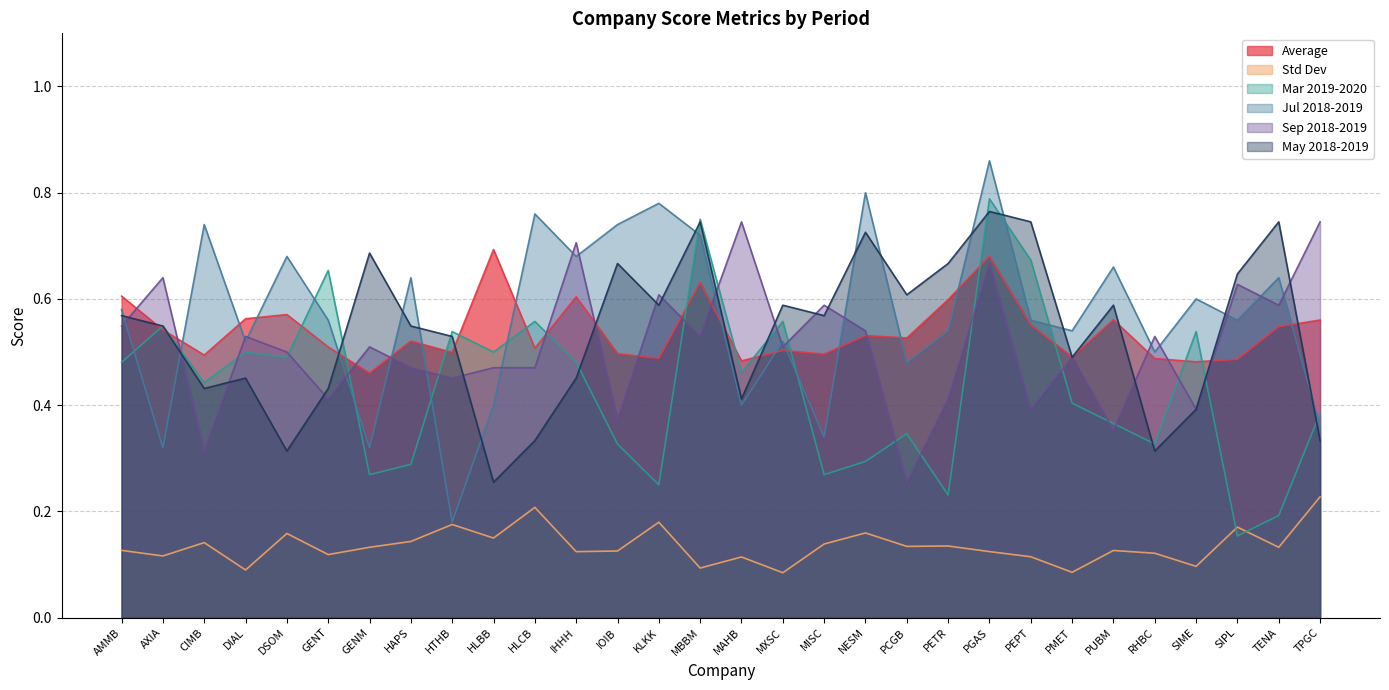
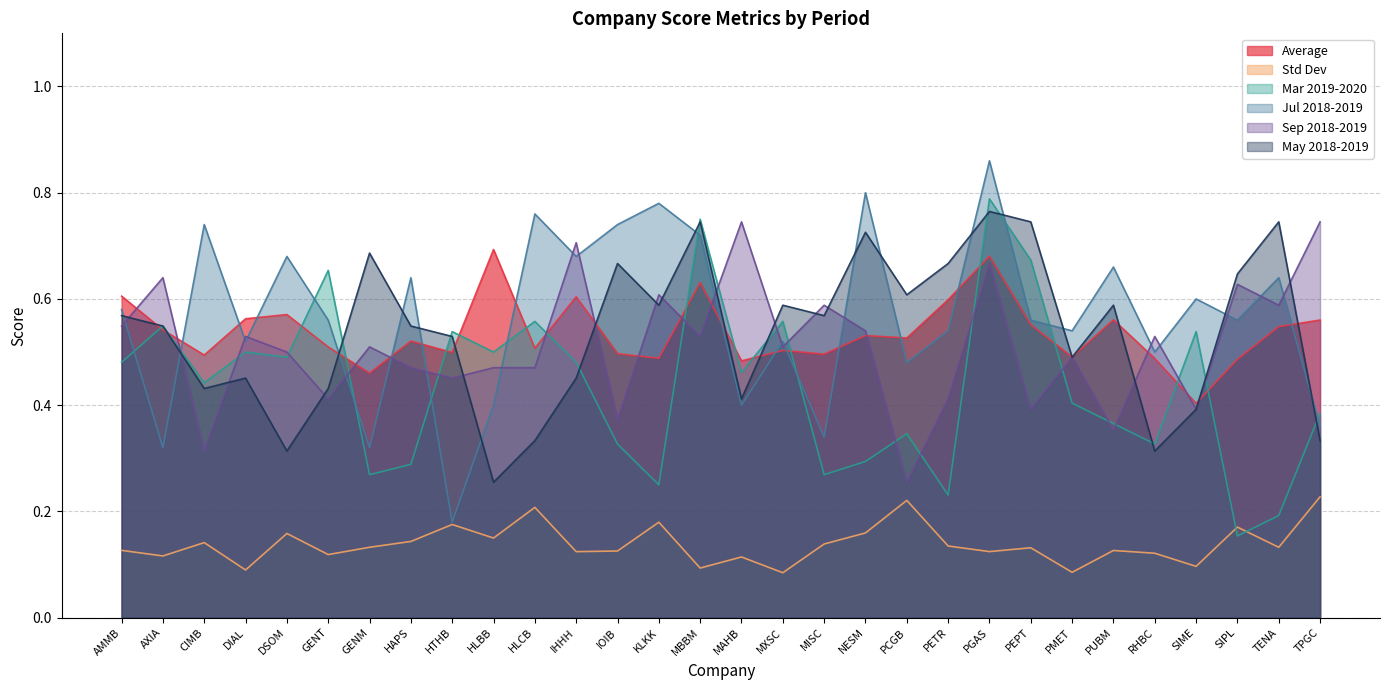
  {
    "Average": {
      "AMMB": 0.61,
      "AXIA": 0.54,
      "CIMB": 0.49,
      "DIAL": 0.56,
      "DSOM": 0.57,
      "GENT": 0.51,
      "GENM": 0.46,
      "HAPS": 0.52,
      "HTHB": 0.50,
      "HLBB": 0.69,
      "HLCB": 0.51,
      "IHHH": 0.60,
      "IOIB": 0.50,
      "KLKK": 0.49,
      "MBBM": 0.63,
      "MAHB": 0.48,
      "MXSC": 0.50,
      "MISC": 0.50,
      "NESM": 0.53,
      "PCGB": 0.53,
      "PETR": 0.60,
      "PGAS": 0.68,
      "PEPT": 0.55,
      "PUBM": 0.56,
      "RHBC": 0.49,
-     "SIME": 0.48,
+     "SIME": 0.40,
      "SIPL": 0.49,
      "TENA": 0.55,
      "TPGC": 0.56
    },
    "Std Dev": {
      "AMMB": 0.13,
      "AXIA": 0.12,
      "CIMB": 0.14,
      "DIAL": 0.09,
      "DSOM": 0.16,
      "GENT": 0.12,
      "GENM": 0.13,
      "HAPS": 0.14,
      "HLBB": 0.15,
      "HLCB": 0.21,
      "IHHH": 0.12,
      "IOIB": 0.13,
      "KLKK": 0.18,
      "MBBM": 0.09,
      "MAHB": 0.11,
      "MXSC": 0.08,
      "MISC": 0.14,
      "NESM": 0.16,
-     "PCGB": 0.13,
+     "PCGB": 0.22,
      "PETR": 0.13,
      "PGAS": 0.12,
-     "PEPT": 0.11,
+     "PEPT": 0.13,
      "PMET": 0.09,
      "PUBM": 0.13,
      "RHBC": 0.12,
      "SIME": 0.10,
      "SIPL": 0.17,
      "TENA": 0.13,
      "TPGC": 0.23
    }
  }
